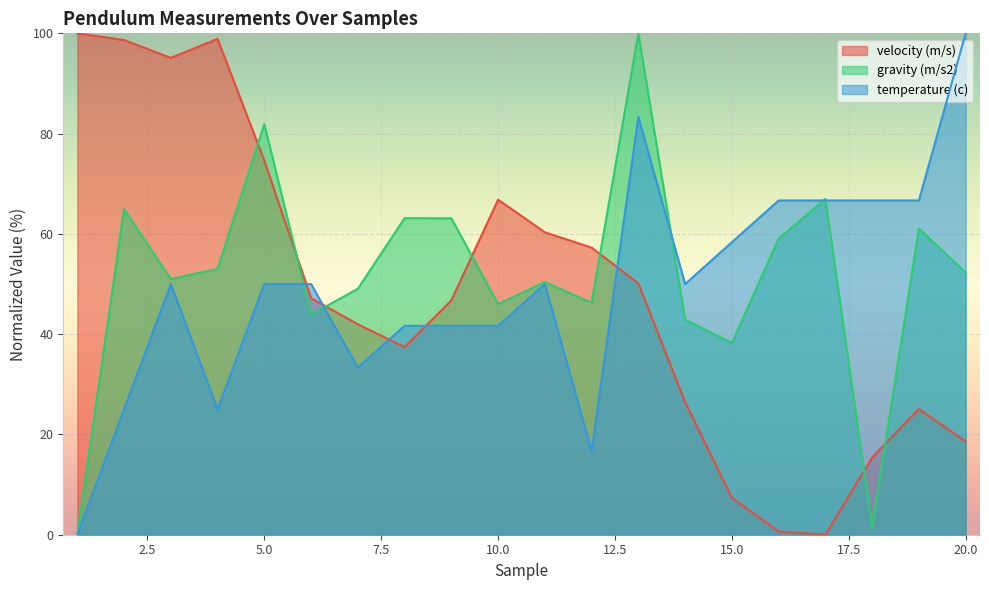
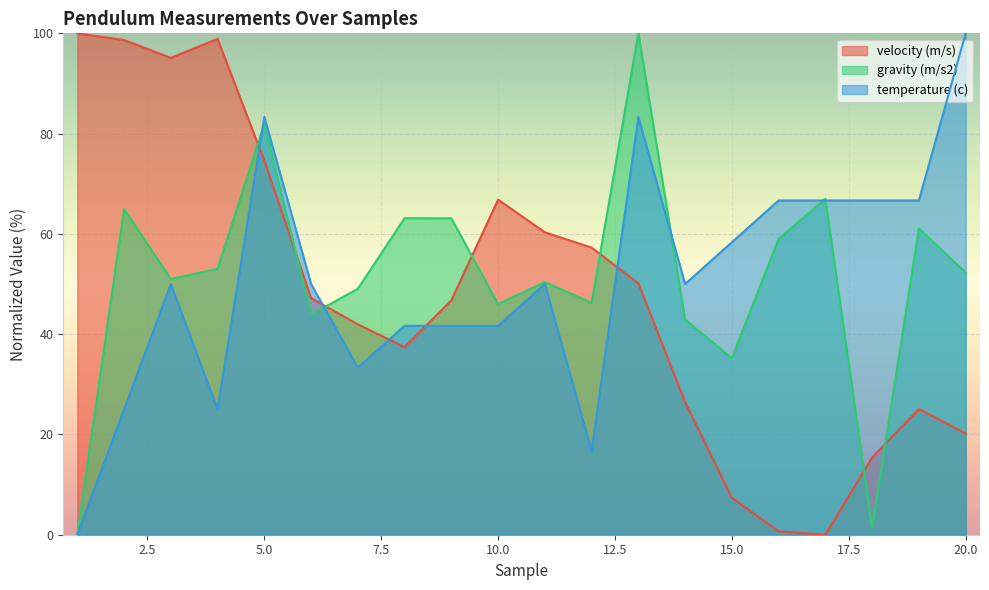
  {
    "velocity (m/s)": {
      "5.0": 75,
      "10.0": 67,
      "15.0": 7,
-     "20.0": 19
+     "20.0": 20
    },
    "gravity (m/s2)": {
      "5.0": 82,
      "10.0": 46,
-     "15.0": 38,
+     "15.0": 35,
      "20.0": 52
    },
    "temperature (c)": {
-     "5.0": 50,
+     "5.0": 83,
      "10.0": 42,
      "15.0": 58,
      "20.0": 100
    }
  }
